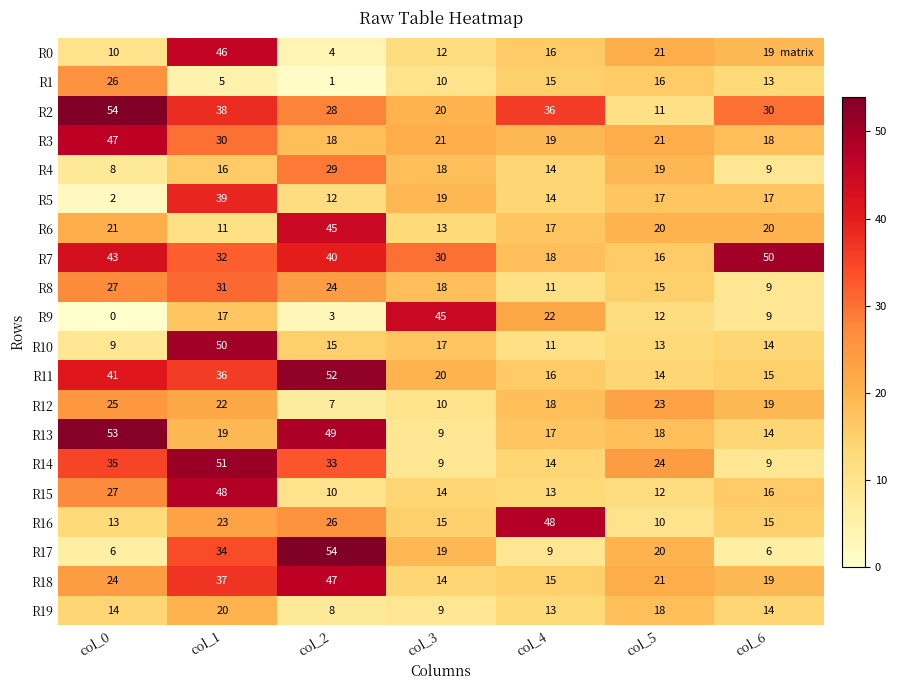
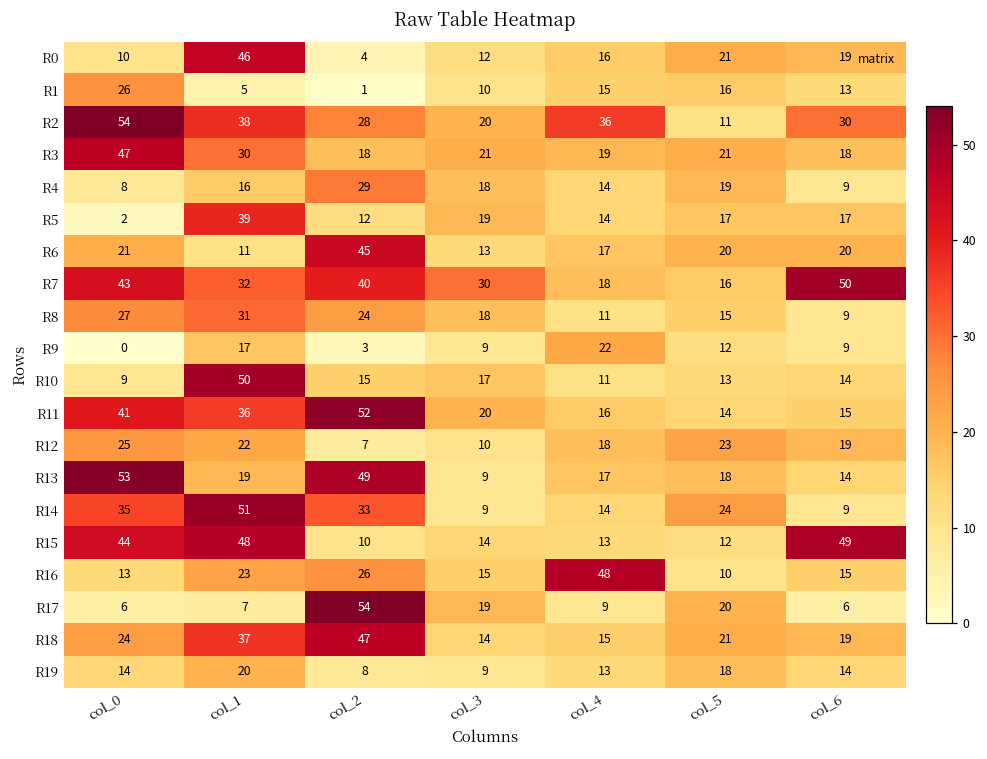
  {
    "R0": {
      "col_0": 10,
      "col_1": 46,
      "col_2": 4,
      "col_3": 12,
      "col_4": 16,
      "col_5": 21,
      "col_6": 19
    },
    "R1": {
      "col_0": 26,
      "col_1": 5,
      "col_2": 1,
      "col_3": 10,
      "col_4": 15,
      "col_5": 16,
      "col_6": 13
    },
    "R2": {
      "col_0": 54,
      "col_1": 38,
      "col_2": 28,
      "col_3": 20,
      "col_4": 36,
      "col_5": 11,
      "col_6": 30
    },
    "R3": {
      "col_0": 47,
      "col_1": 30,
      "col_2": 18,
      "col_3": 21,
      "col_4": 19,
      "col_5": 21,
      "col_6": 18
    },
    "R4": {
      "col_0": 8,
      "col_1": 16,
      "col_2": 29,
      "col_3": 18,
      "col_4": 14,
      "col_5": 19,
      "col_6": 9
    },
    "R5": {
      "col_0": 2,
      "col_1": 39,
      "col_2": 12,
      "col_3": 19,
      "col_4": 14,
      "col_5": 17,
      "col_6": 17
    },
    "R6": {
      "col_0": 21,
      "col_1": 11,
      "col_2": 45,
      "col_3": 13,
      "col_4": 17,
      "col_5": 20,
      "col_6": 20
    },
    "R7": {
      "col_0": 43,
      "col_1": 32,
      "col_2": 40,
      "col_3": 30,
      "col_4": 18,
      "col_5": 16,
      "col_6": 50
    },
    "R8": {
      "col_0": 27,
      "col_1": 31,
      "col_2": 24,
      "col_3": 18,
      "col_4": 11,
      "col_5": 15,
      "col_6": 9
    },
    "R9": {
      "col_0": 0,
      "col_1": 17,
      "col_2": 3,
-     "col_3": 45,
+     "col_3": 9,
      "col_4": 22,
      "col_5": 12,
      "col_6": 9
    },
    "R10": {
      "col_0": 9,
      "col_1": 50,
      "col_2": 15,
      "col_3": 17,
      "col_4": 11,
      "col_5": 13,
      "col_6": 14
    },
    "R11": {
      "col_0": 41,
      "col_1": 36,
      "col_2": 52,
      "col_3": 20,
      "col_4": 16,
      "col_5": 14,
      "col_6": 15
    },
    "R12": {
      "col_0": 25,
      "col_1": 22,
      "col_2": 7,
      "col_3": 10,
      "col_4": 18,
      "col_5": 23,
      "col_6": 19
    },
    "R13": {
      "col_0": 53,
      "col_1": 19,
      "col_2": 49,
      "col_3": 9,
      "col_4": 17,
      "col_5": 18,
      "col_6": 14
    },
    "R14": {
      "col_0": 35,
      "col_1": 51,
      "col_2": 33,
      "col_3": 9,
      "col_4": 14,
      "col_5": 24,
      "col_6": 9
    },
    "R15": {
-     "col_0": 27,
+     "col_0": 44,
      "col_1": 48,
      "col_2": 10,
      "col_3": 14,
      "col_4": 13,
      "col_5": 12,
-     "col_6": 16
+     "col_6": 49
    },
    "R16": {
      "col_0": 13,
      "col_1": 23,
      "col_2": 26,
      "col_3": 15,
      "col_4": 48,
      "col_5": 10,
      "col_6": 15
    },
    "R17": {
      "col_0": 6,
-     "col_1": 34,
+     "col_1": 7,
      "col_2": 54,
      "col_3": 19,
      "col_4": 9,
      "col_5": 20,
      "col_6": 6
    },
    "R18": {
      "col_0": 24,
      "col_1": 37,
      "col_2": 47,
      "col_3": 14,
      "col_4": 15,
      "col_5": 21,
      "col_6": 19
    },
    "R19": {
      "col_0": 14,
      "col_1": 20,
      "col_2": 8,
      "col_3": 9,
      "col_4": 13,
      "col_5": 18,
      "col_6": 14
    }
  }
